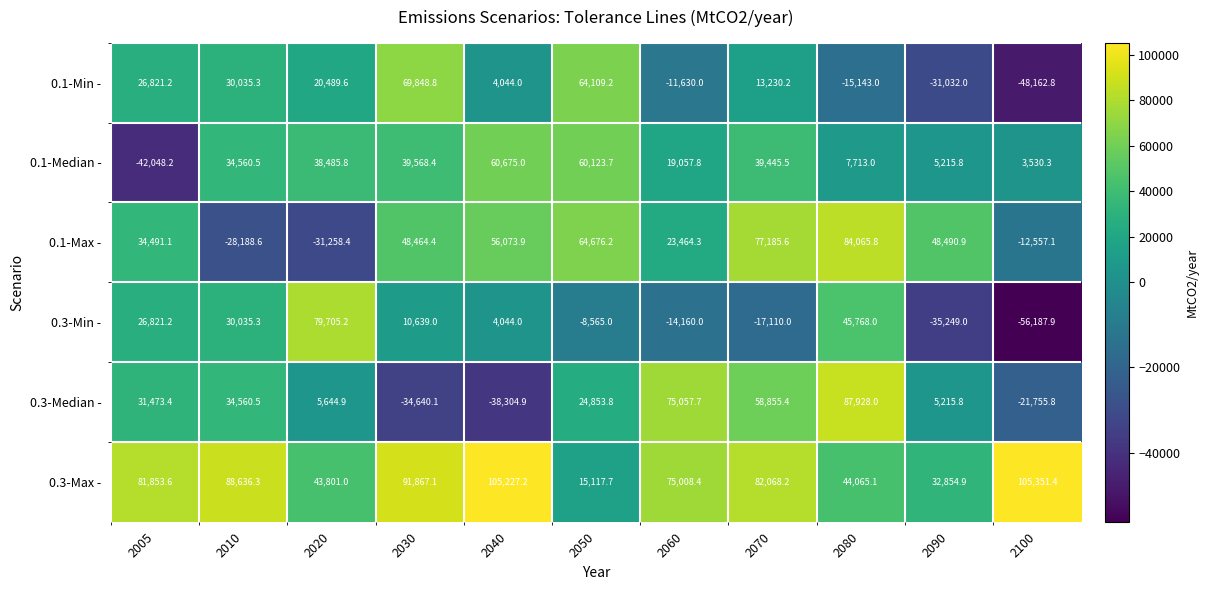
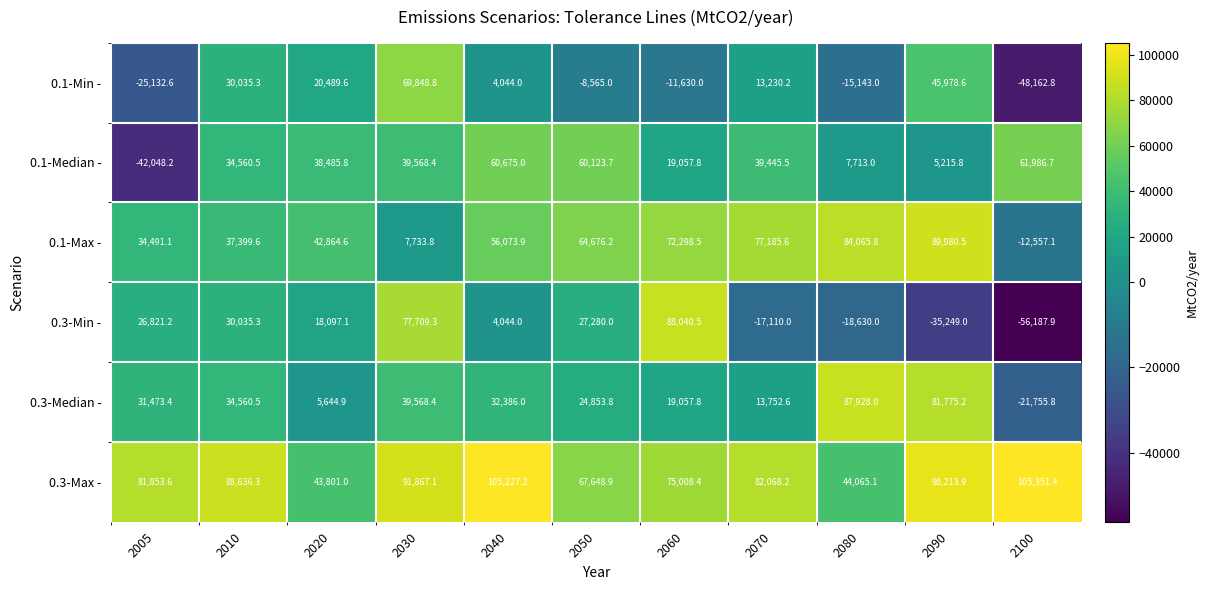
  {
    "0.1-Min -": {
-     "2005": "26,821.2",
+     "2005": "-25,132.6",
      "2010": "30,035.3",
      "2020": "20,489.6",
      "2030": "69,848.8",
      "2040": "4,044.0",
-     "2050": "64,109.2",
+     "2050": "-8,565.0",
      "2060": "-11,630.0",
      "2070": "13,230.2",
      "2080": "-15,143.0",
-     "2090": "-31,032.0",
+     "2090": "45,978.6",
      "2100": "-48,162.8"
    },
    "0.1-Median -": {
      "2005": "-42,048.2",
      "2010": "34,560.5",
      "2020": "38,485.8",
      "2030": "39,568.4",
      "2040": "60,675.0",
      "2050": "60,123.7",
      "2060": "19,057.8",
      "2070": "39,445.5",
      "2080": "7,713.0",
      "2090": "5,215.8",
-     "2100": "3,530.3"
+     "2100": "61,986.7"
    },
    "0.1-Max -": {
      "2005": "34,491.1",
-     "2010": "-28,188.6",
-     "2020": "-31,258.4",
-     "2030": "48,464.4",
+     "2010": "37,399.6",
+     "2020": "42,864.6",
+     "2030": "7,733.8",
      "2040": "56,073.9",
      "2050": "64,676.2",
-     "2060": "23,464.3",
+     "2060": "72,298.5",
      "2070": "77,185.6",
      "2080": "84,065.8",
-     "2090": "48,490.9",
+     "2090": "89,980.5",
      "2100": "-12,557.1"
    },
    "0.3-Min -": {
      "2005": "26,821.2",
      "2010": "30,035.3",
-     "2020": "79,705.2",
-     "2030": "10,639.0",
+     "2020": "18,097.1",
+     "2030": "77,709.3",
      "2040": "4,044.0",
-     "2050": "-8,565.0",
-     "2060": "-14,160.0",
+     "2050": "27,280.0",
+     "2060": "88,040.5",
      "2070": "-17,110.0",
-     "2080": "45,768.0",
+     "2080": "-18,630.0",
      "2090": "-35,249.0",
      "2100": "-56,187.9"
    },
    "0.3-Median -": {
      "2005": "31,473.4",
      "2010": "34,560.5",
      "2020": "5,644.9",
-     "2030": "-34,640.1",
-     "2040": "-38,304.9",
+     "2030": "39,568.4",
+     "2040": "32,386.0",
      "2050": "24,853.8",
-     "2060": "75,057.7",
-     "2070": "58,855.4",
+     "2060": "19,057.8",
+     "2070": "13,752.6",
      "2080": "87,928.0",
-     "2090": "5,215.8",
+     "2090": "81,775.2",
      "2100": "-21,755.8"
    },
    "0.3-Max -": {
      "2005": "81,853.6",
      "2010": "88,636.3",
      "2020": "43,801.0",
      "2030": "91,867.1",
      "2040": "105,227.2",
-     "2050": "15,117.7",
+     "2050": "67,648.9",
      "2060": "75,008.4",
      "2070": "82,068.2",
      "2080": "44,065.1",
-     "2090": "32,854.9",
+     "2090": "98,213.9",
      "2100": "105,351.4"
    }
  }
